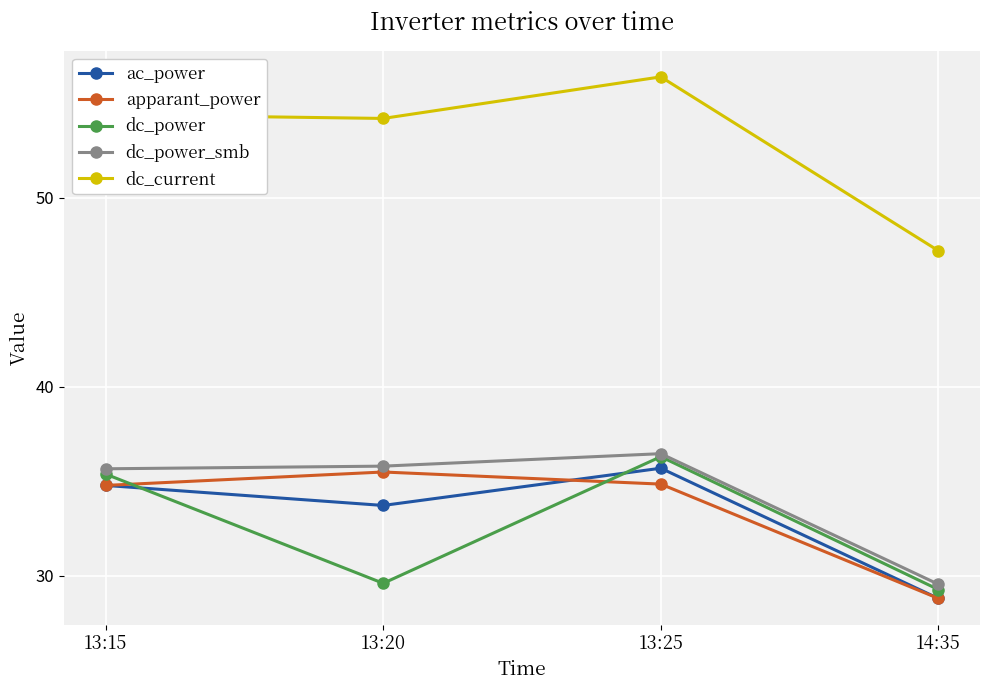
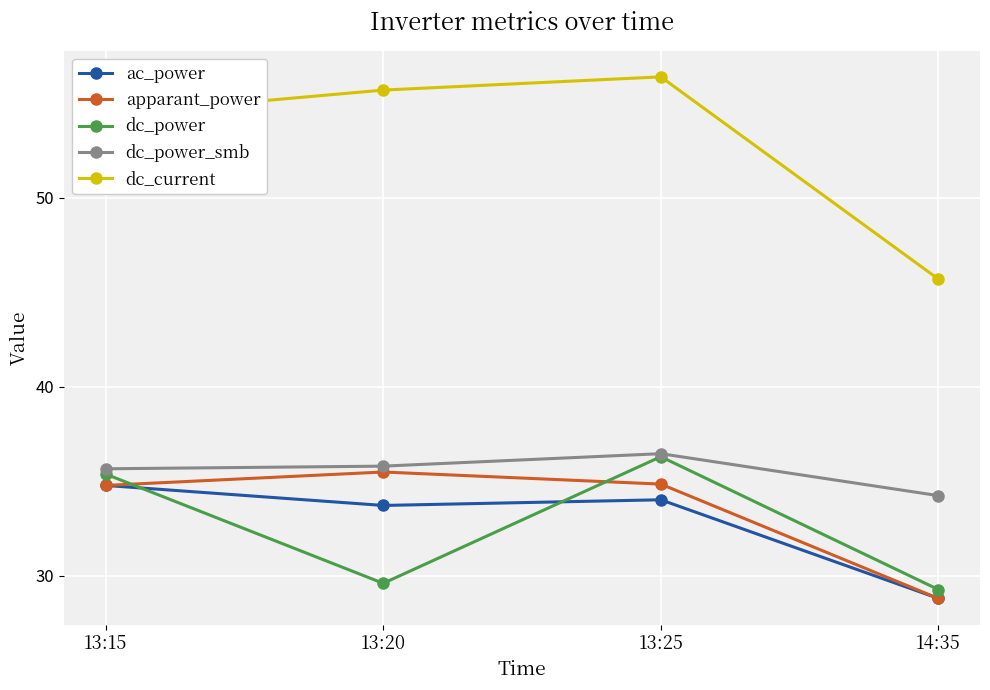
  {
    "ac_power": {
      "13:20": 33.7,
-     "13:25": 35.7
+     "13:25": 34.0
    },
    "apparant_power": {
      "13:20": 35.5,
      "13:25": 34.9
    },
    "dc_power": {
      "13:15": 35.4,
      "13:20": 29.6,
      "13:25": 36.3,
      "14:35": 29.3
    },
    "dc_power_smb": {
      "13:15": 35.7,
      "13:20": 35.8,
      "13:25": 36.5,
-     "14:35": 29.6
+     "14:35": 34.2
    },
    "dc_current": {
-     "13:20": 54.2,
+     "13:20": 55.7,
      "13:25": 56.4,
-     "14:35": 47.2
+     "14:35": 45.7
    }
  }
